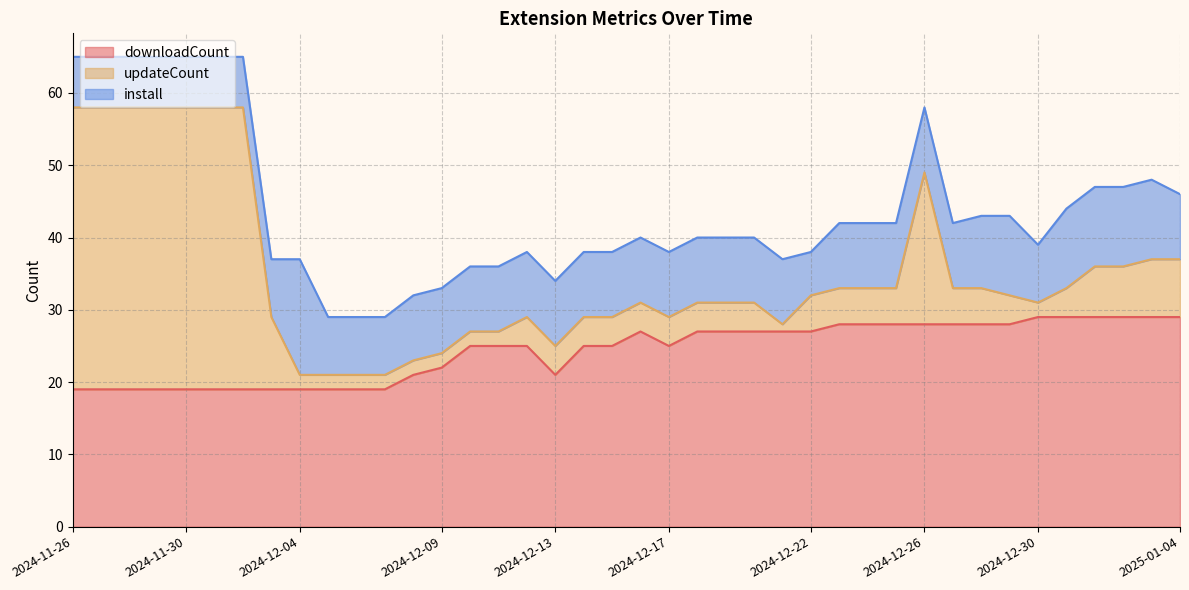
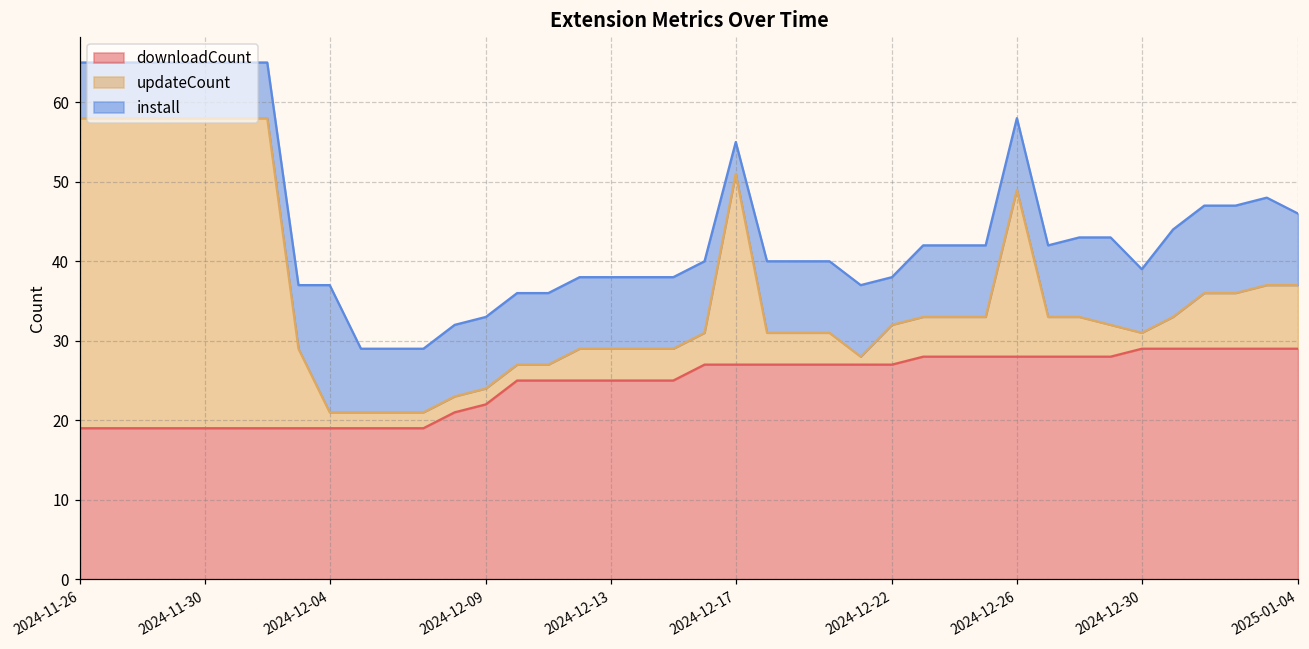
  {
    "downloadCount": {
      "2024-11-26": 19,
      "2024-11-30": 19,
      "2024-12-04": 19,
      "2024-12-09": 22,
-     "2024-12-13": 21,
-     "2024-12-17": 25,
+     "2024-12-13": 25,
+     "2024-12-17": 27,
      "2024-12-22": 27,
      "2024-12-26": 28,
      "2024-12-30": 29,
      "2025-01-04": 29
    },
    "updateCount": {
      "2024-11-26": 39,
      "2024-11-30": 39,
      "2024-12-04": 2,
      "2024-12-09": 2,
      "2024-12-13": 4,
-     "2024-12-17": 4,
+     "2024-12-17": 24,
      "2024-12-22": 5,
      "2024-12-26": 21,
      "2024-12-30": 2,
      "2025-01-04": 8
    },
    "install": {
      "2024-11-26": 7,
      "2024-12-04": 16,
      "2024-12-09": 9,
      "2024-12-13": 9,
-     "2024-12-17": 9,
+     "2024-12-17": 4,
      "2024-12-22": 6,
      "2024-12-26": 9,
      "2024-12-30": 8,
      "2025-01-04": 9
    }
  }
